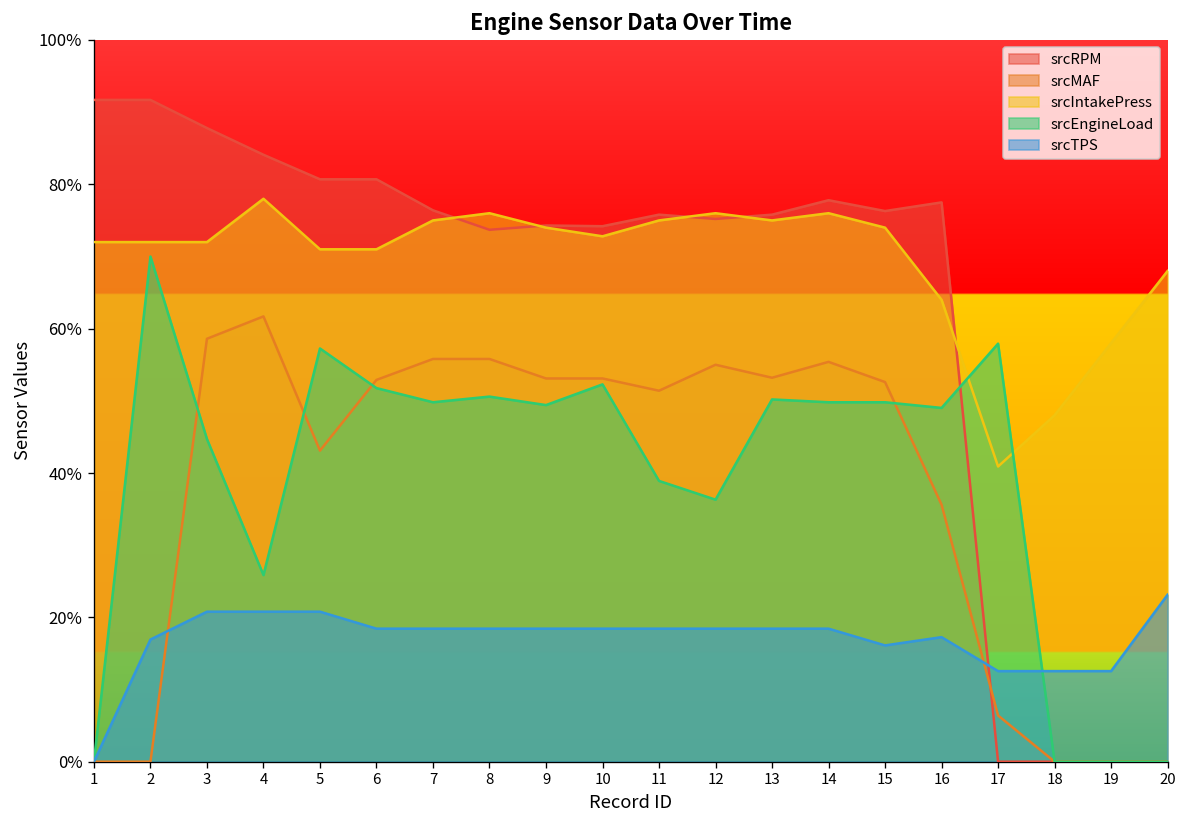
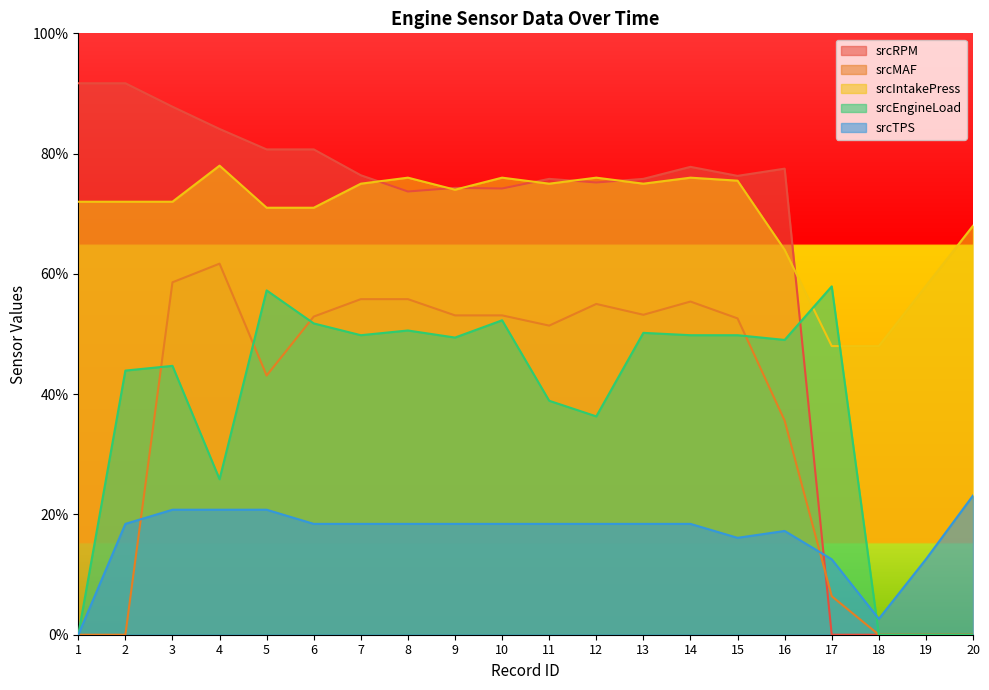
  {
    "srcIntakePress": {
      "1": "72%",
      "2": "72%",
      "3": "72%",
      "4": "78%",
      "5": "71%",
      "6": "71%",
      "7": "75%",
      "8": "76%",
-     "10": "73%",
+     "10": "76%",
      "11": "75%",
      "12": "76%",
      "13": "75%",
      "14": "76%",
-     "15": "74%",
+     "15": "76%",
      "16": "64%",
-     "17": "41%",
+     "17": "48%",
      "18": "48%",
      "19": "58%",
      "20": "68%"
    },
    "srcEngineLoad": {
-     "2": "70%",
+     "2": "44%",
      "3": "45%",
      "4": "26%",
      "5": "57%",
      "6": "52%",
      "7": "50%",
      "8": "51%",
      "9": "49%",
      "10": "52%",
      "11": "39%",
      "12": "36%",
      "13": "50%",
      "14": "50%",
      "15": "50%",
      "16": "49%",
      "17": "58%"
    },
    "srcTPS": {
-     "2": "17%",
+     "2": "18%",
      "3": "21%",
      "4": "21%",
      "5": "21%",
      "6": "18%",
      "7": "18%",
      "8": "18%",
      "9": "18%",
      "10": "18%",
      "11": "18%",
      "12": "18%",
      "13": "18%",
      "14": "18%",
      "15": "16%",
      "16": "17%",
      "17": "13%",
-     "18": "13%",
+     "18": "3%",
      "19": "13%",
      "20": "23%"
    }
  }
